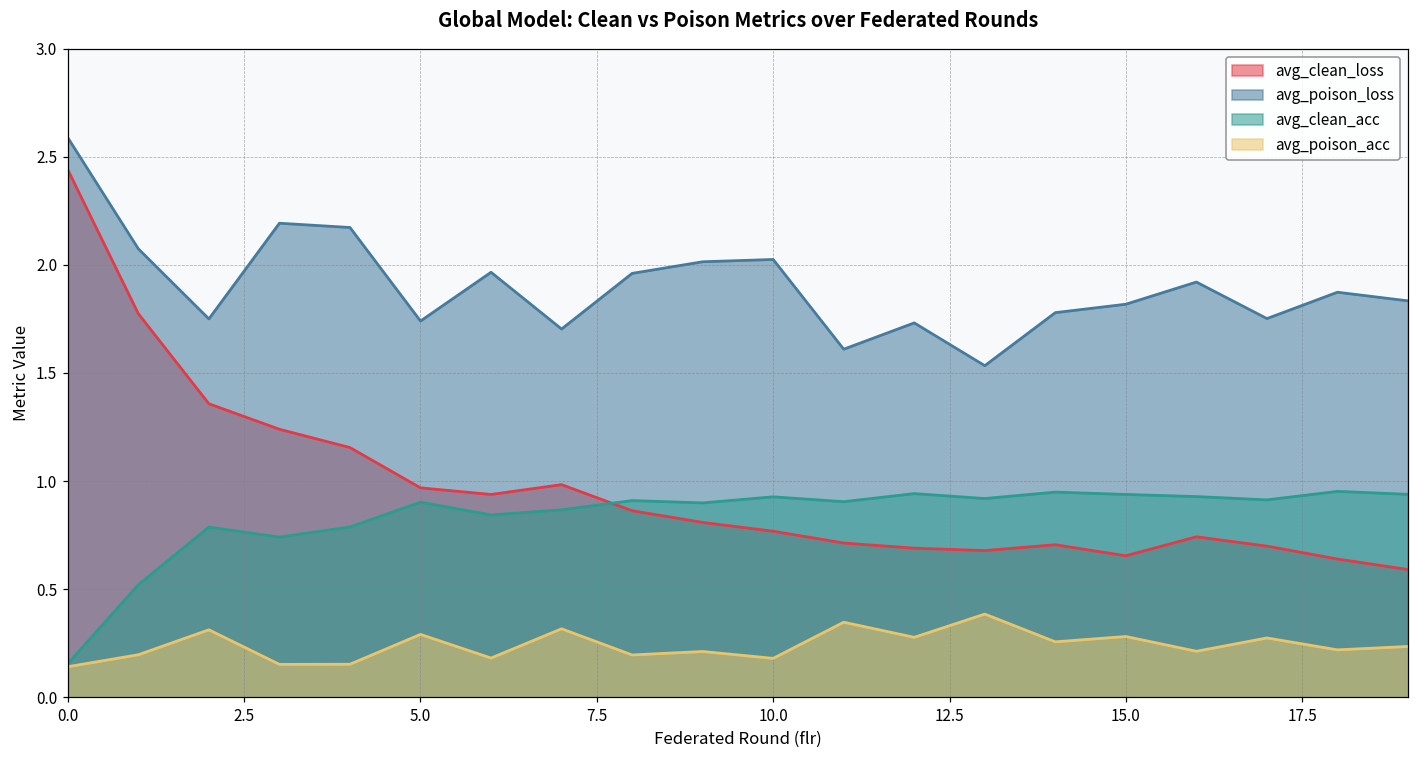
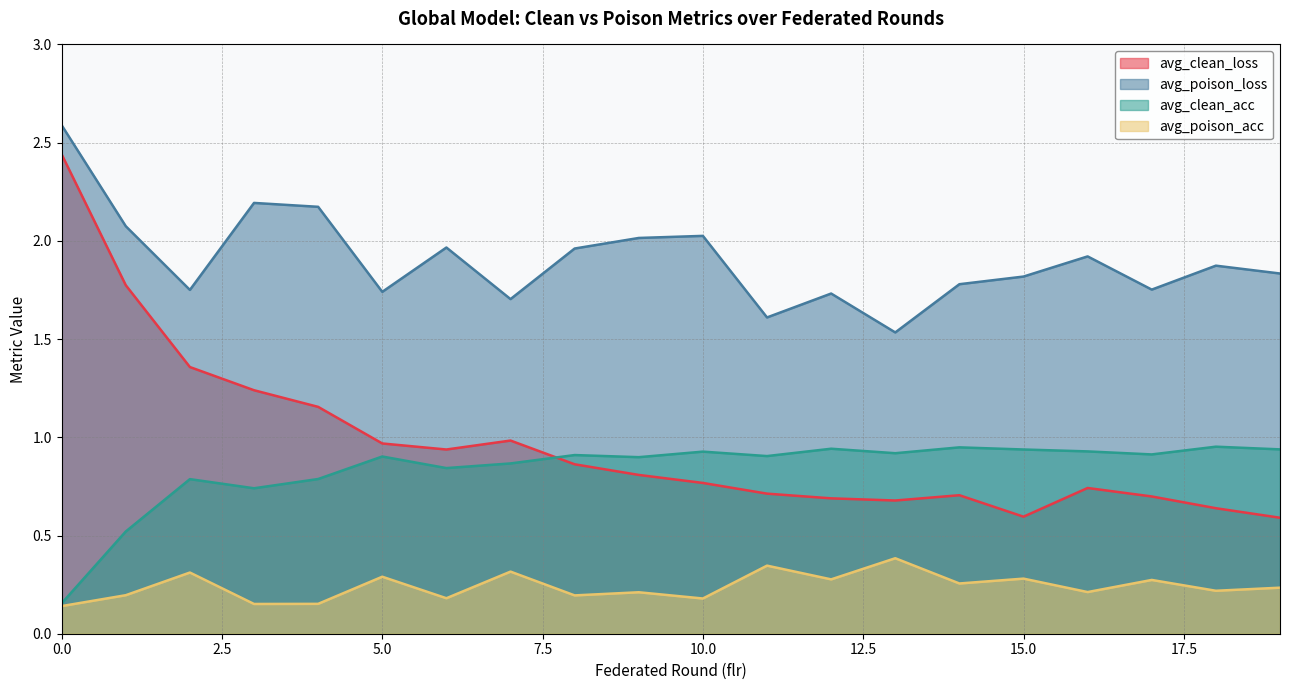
  {
    "avg_clean_loss": {
      "0.0": 2.44,
      "5.0": 0.97,
      "10.0": 0.77,
-     "15.0": 0.65
+     "15.0": 0.60
    },
    "avg_poison_acc": {
      "0.0": 0.14,
      "5.0": 0.29,
      "10.0": 0.18,
      "15.0": 0.28
    }
  }
